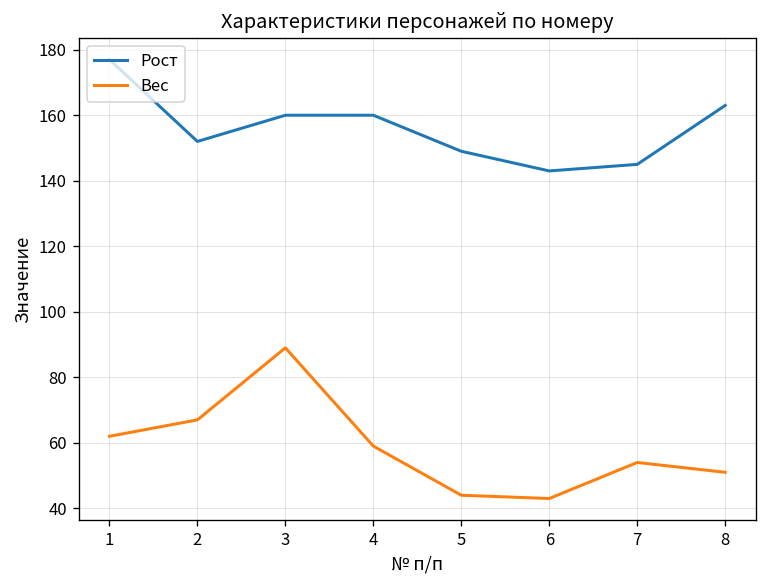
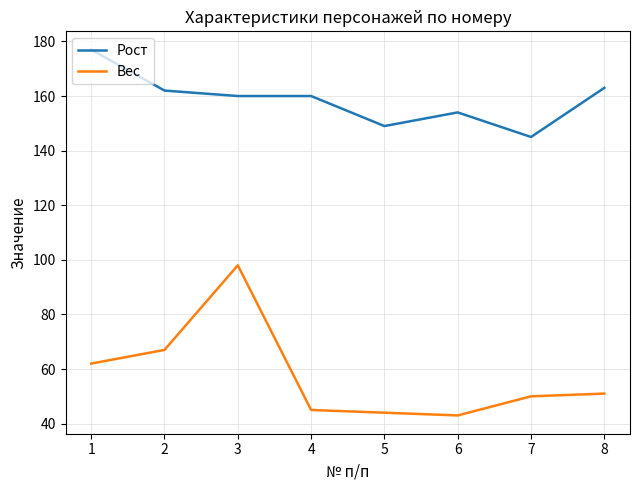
  {
    "Рост": {
-     "2": 152,
+     "2": 162,
      "3": 160,
      "4": 160,
      "5": 149,
-     "6": 143,
+     "6": 154,
      "7": 145,
      "8": 163
    },
    "Вес": {
      "1": 62,
      "2": 67,
-     "3": 89,
-     "4": 59,
+     "3": 98,
+     "4": 45,
      "5": 44,
      "6": 43,
-     "7": 54,
+     "7": 50,
      "8": 51
    }
  }
